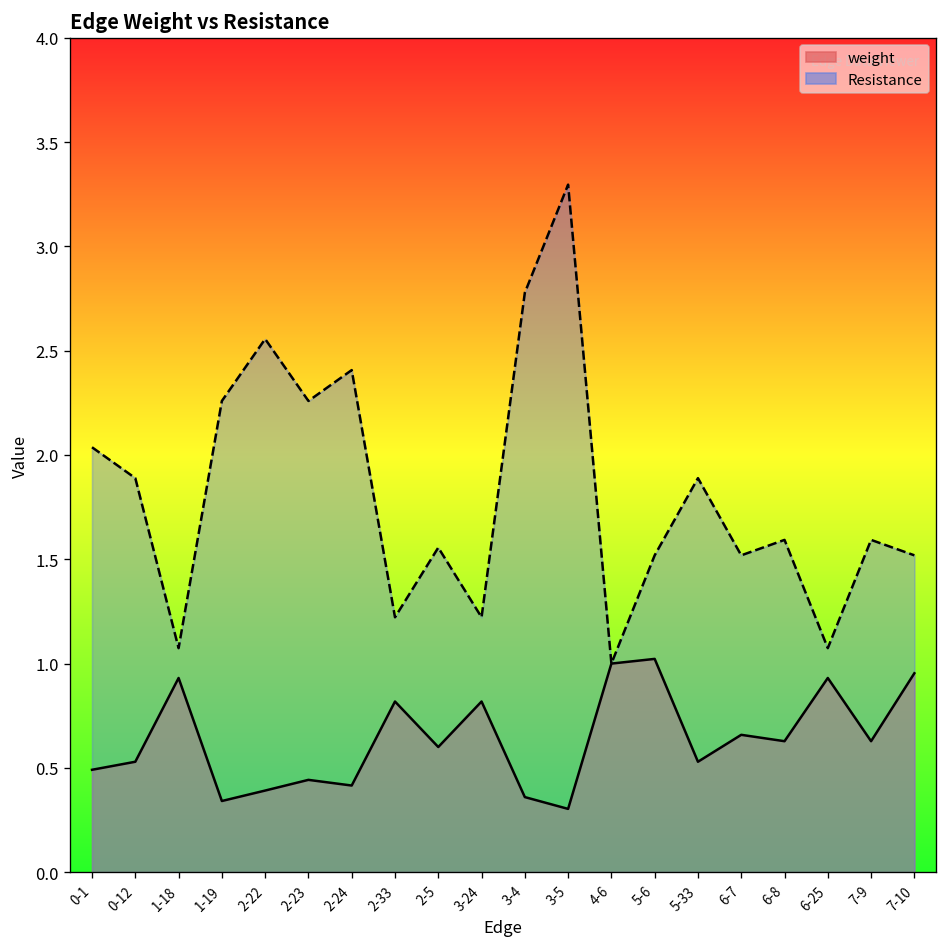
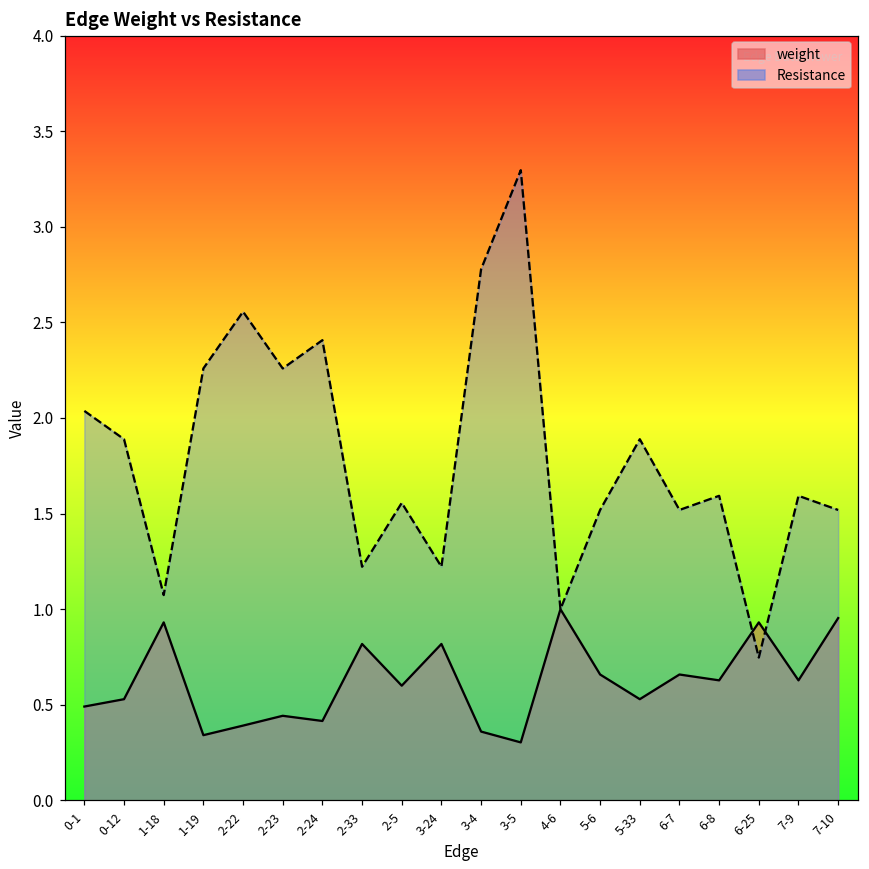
  {
    "weight": {
      "0-1": 0.49,
      "0-12": 0.53,
      "1-18": 0.93,
      "1-19": 0.34,
      "2-22": 0.39,
      "2-23": 0.44,
      "2-24": 0.42,
      "2-33": 0.82,
      "2-5": 0.60,
      "3-24": 0.82,
      "3-4": 0.36,
      "3-5": 0.30,
-     "5-6": 1.02,
+     "5-6": 0.66,
      "5-33": 0.53,
      "6-7": 0.66,
      "6-8": 0.63,
      "6-25": 0.93,
      "7-9": 0.63,
      "7-10": 0.95
    },
    "Resistance": {
      "0-1": 2.04,
      "0-12": 1.89,
      "1-18": 1.07,
      "1-19": 2.26,
      "2-22": 2.56,
      "2-23": 2.26,
      "2-24": 2.41,
      "2-33": 1.22,
      "2-5": 1.56,
      "3-24": 1.22,
      "3-4": 2.78,
      "3-5": 3.30,
      "5-6": 1.52,
      "5-33": 1.89,
      "6-7": 1.52,
      "6-8": 1.59,
-     "6-25": 1.07,
+     "6-25": 0.75,
      "7-9": 1.59,
      "7-10": 1.52
    }
  }
